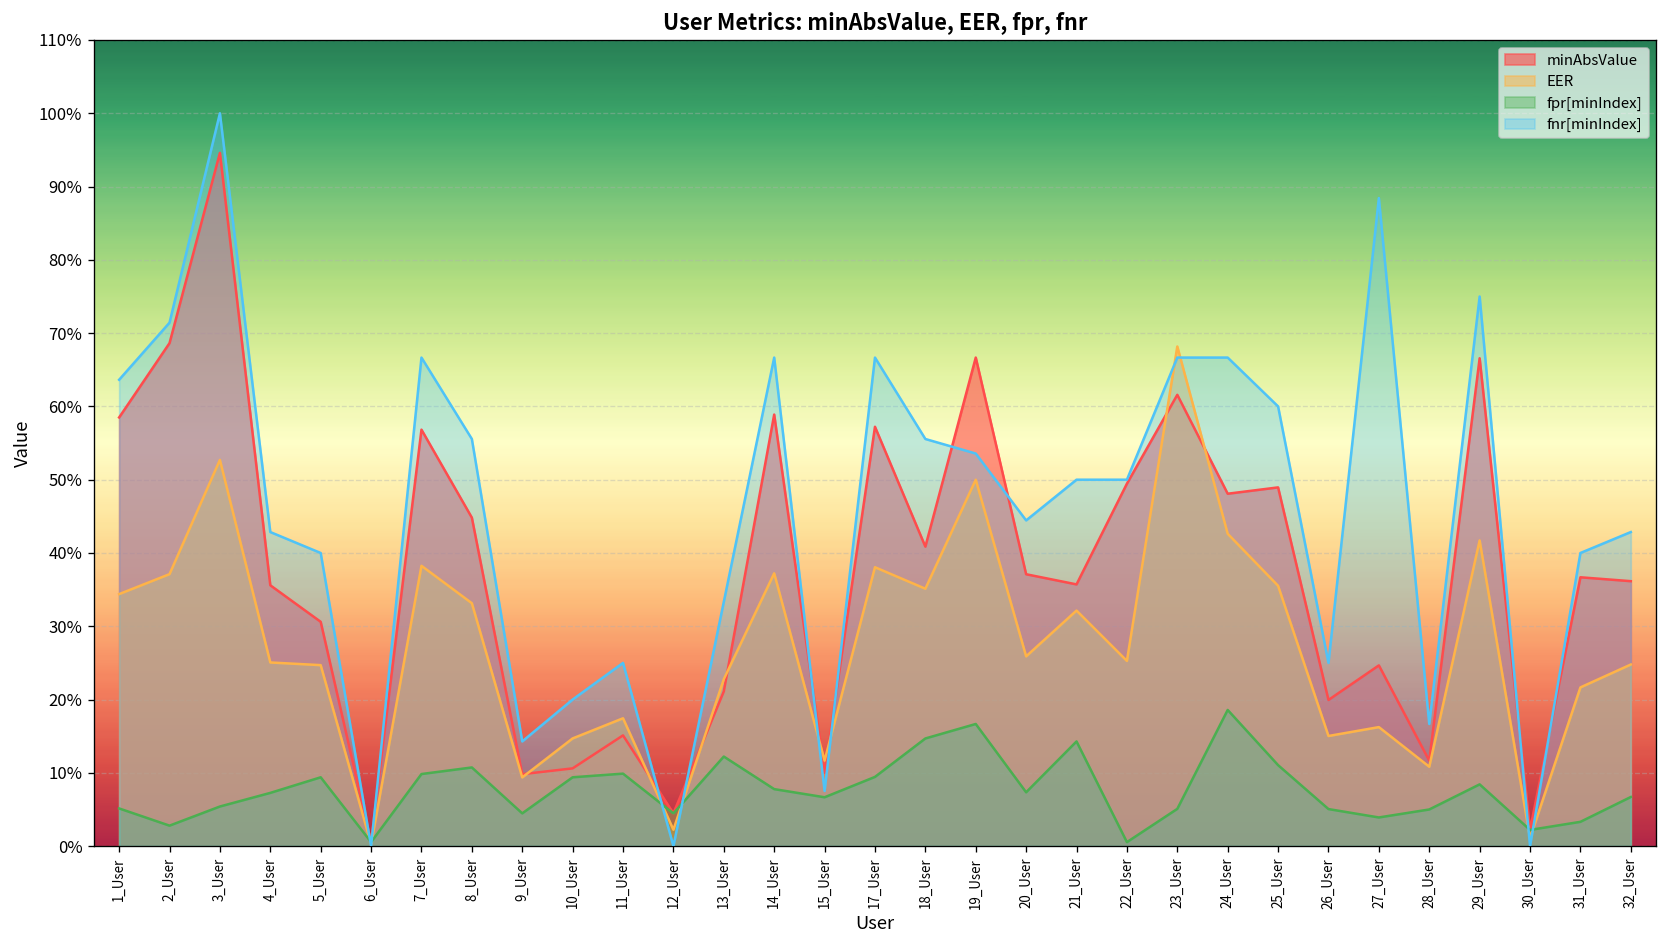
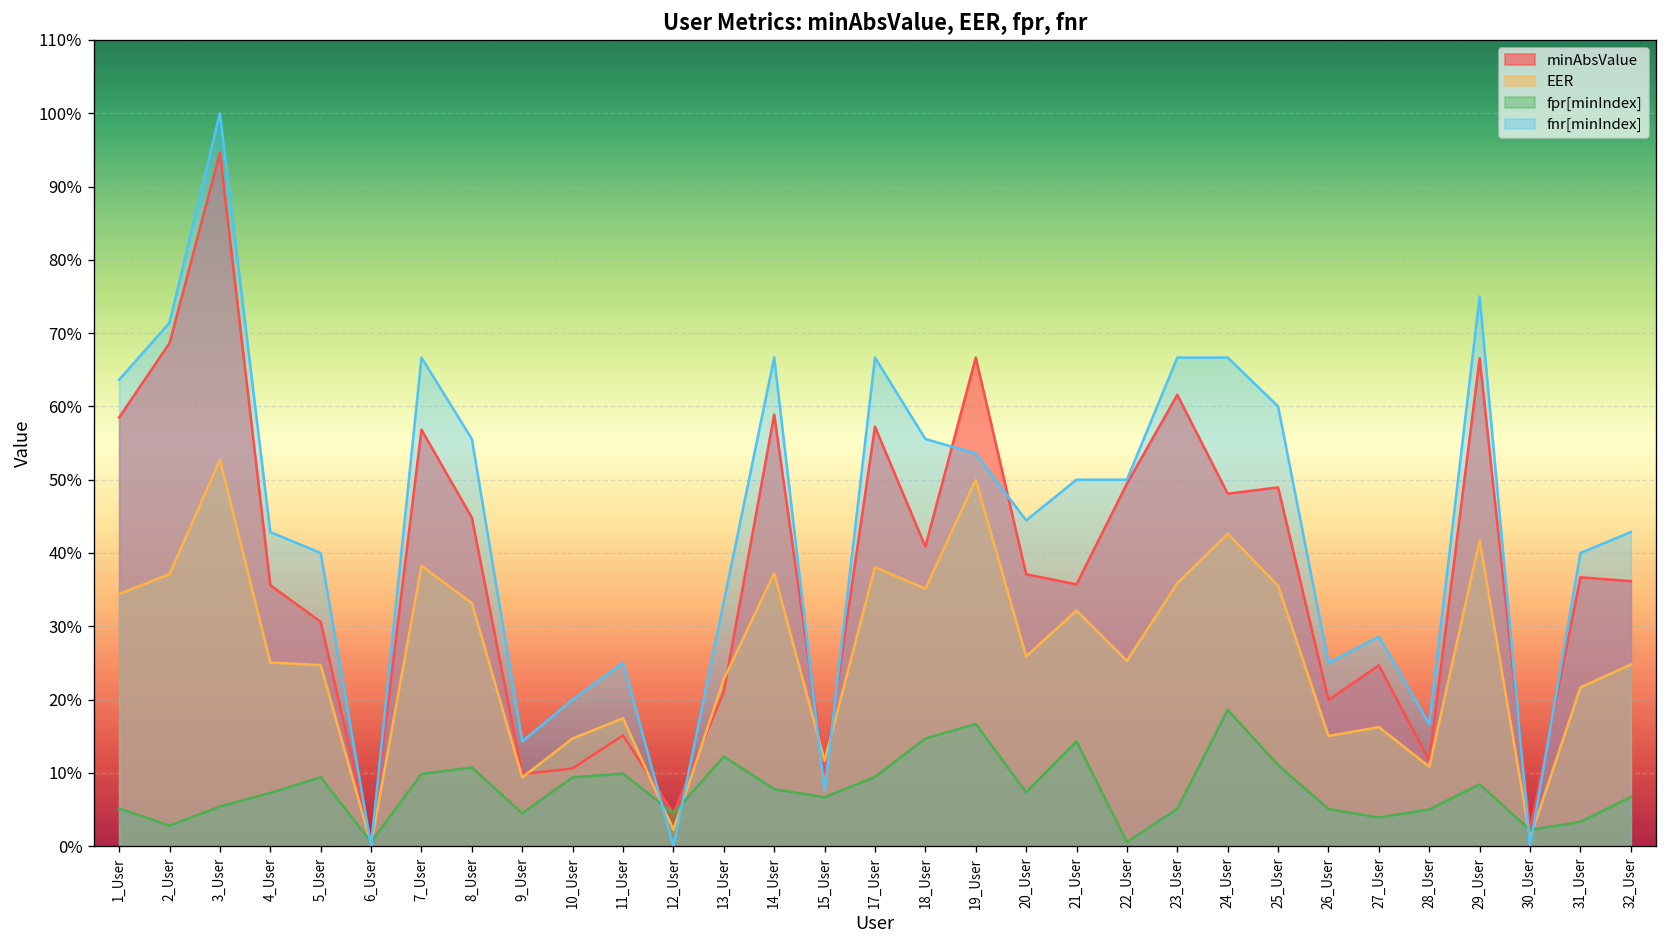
  {
    "minAbsValue": {
      "1_User": "58%",
      "2_User": "69%",
      "3_User": "95%",
      "4_User": "36%",
      "5_User": "31%",
      "7_User": "57%",
      "8_User": "45%",
      "9_User": "10%",
      "10_User": "11%",
      "11_User": "15%",
      "13_User": "21%",
      "14_User": "59%",
      "15_User": "10%",
      "17_User": "57%",
      "18_User": "41%",
      "19_User": "67%",
      "20_User": "37%",
      "21_User": "36%",
      "22_User": "49%",
      "23_User": "62%",
      "24_User": "48%",
      "25_User": "49%",
      "26_User": "20%",
      "27_User": "25%",
      "28_User": "12%",
      "29_User": "67%",
      "31_User": "37%",
      "32_User": "36%"
    },
    "EER": {
      "1_User": "34%",
      "2_User": "37%",
      "3_User": "53%",
      "4_User": "25%",
      "5_User": "25%",
      "7_User": "38%",
      "8_User": "33%",
      "9_User": "9%",
      "10_User": "15%",
      "11_User": "17%",
      "12_User": "2%",
      "13_User": "23%",
      "14_User": "37%",
      "15_User": "12%",
      "17_User": "38%",
      "18_User": "35%",
      "19_User": "50%",
      "20_User": "26%",
      "21_User": "32%",
      "22_User": "25%",
-     "23_User": "68%",
+     "23_User": "36%",
      "24_User": "43%",
      "25_User": "36%",
      "26_User": "15%",
      "27_User": "16%",
      "28_User": "11%",
      "29_User": "42%",
      "30_User": "1%",
      "31_User": "22%",
      "32_User": "25%"
    },
    "fpr[minIndex]": {
      "1_User": "5%",
      "2_User": "3%",
      "3_User": "5%",
      "4_User": "7%",
      "5_User": "9%",
      "7_User": "10%",
      "8_User": "11%",
      "9_User": "4%",
      "10_User": "9%",
      "11_User": "10%",
      "13_User": "12%",
      "14_User": "8%",
      "15_User": "7%",
      "17_User": "9%",
      "18_User": "15%",
      "19_User": "17%",
      "20_User": "7%",
      "21_User": "14%",
      "22_User": "1%",
      "23_User": "5%",
      "24_User": "19%",
      "25_User": "11%",
      "26_User": "5%",
      "27_User": "4%",
      "28_User": "5%",
      "29_User": "8%",
      "31_User": "3%",
      "32_User": "7%"
    },
    "fnr[minIndex]": {
      "1_User": "64%",
      "2_User": "71%",
      "3_User": "100%",
      "4_User": "43%",
      "5_User": "40%",
      "7_User": "67%",
      "8_User": "56%",
      "9_User": "14%",
      "10_User": "20%",
      "11_User": "25%",
      "12_User": "0%",
      "13_User": "33%",
      "14_User": "67%",
      "15_User": "8%",
      "17_User": "67%",
      "18_User": "56%",
      "19_User": "54%",
      "20_User": "44%",
      "21_User": "50%",
      "22_User": "50%",
      "23_User": "67%",
      "24_User": "67%",
      "25_User": "60%",
      "26_User": "25%",
-     "27_User": "88%",
+     "27_User": "29%",
      "28_User": "17%",
      "29_User": "75%",
      "30_User": "0%",
      "31_User": "40%",
      "32_User": "43%"
    }
  }
